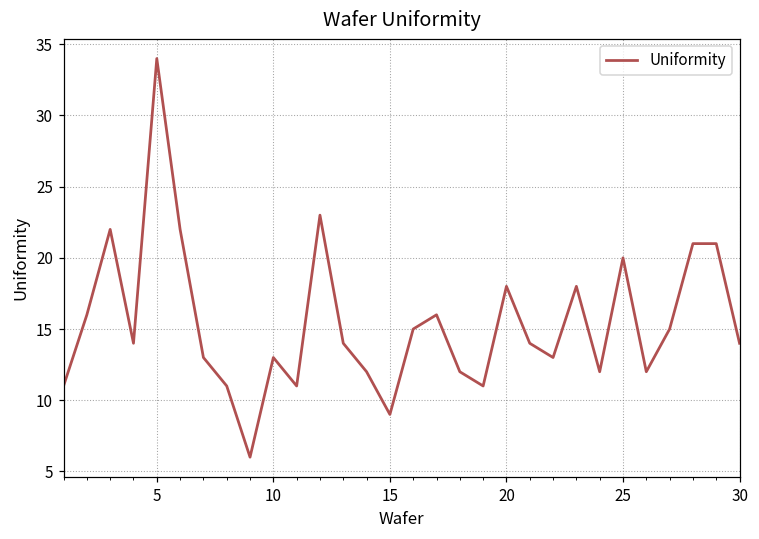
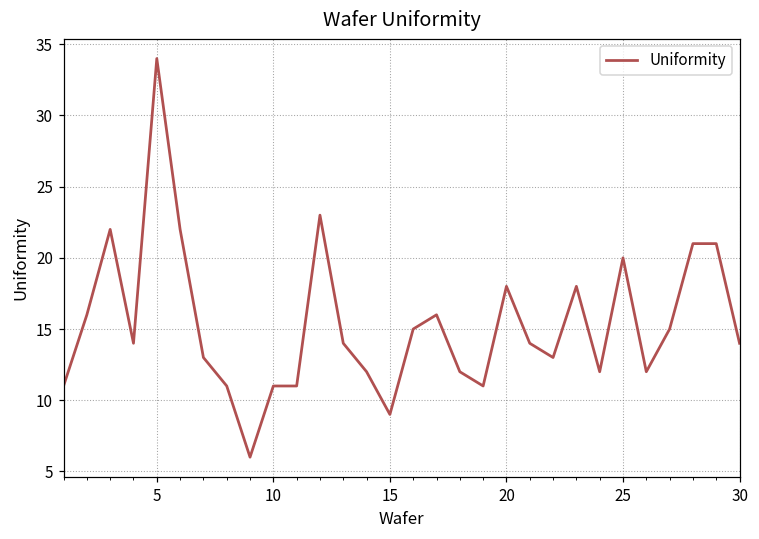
  {
    "5": 34,
-   "10": 13,
+   "10": 11,
    "15": 9,
    "20": 18,
    "25": 20,
    "30": 14
  }
